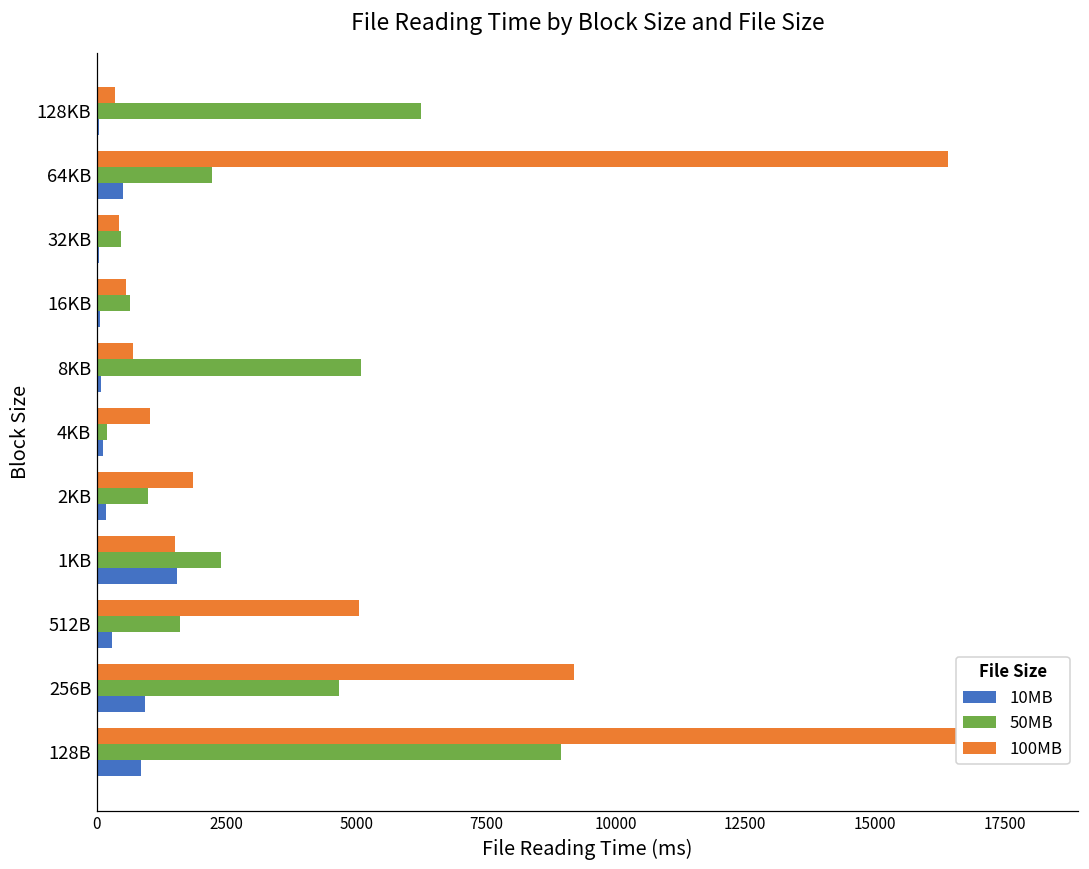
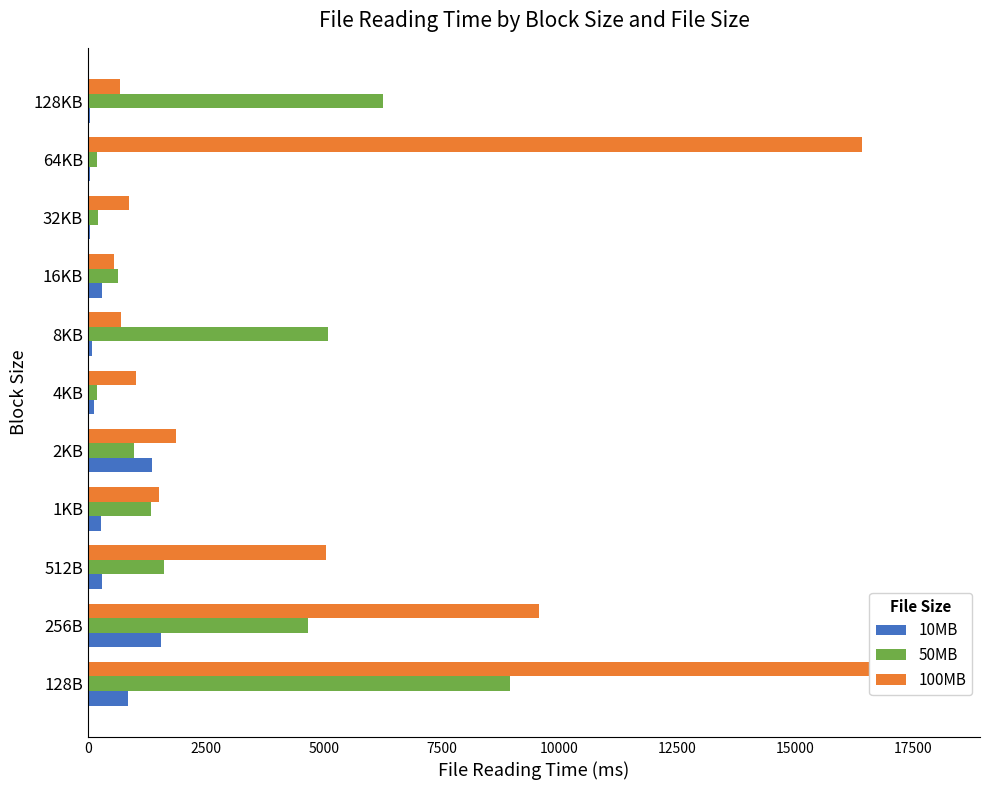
  {
    "10MB": {
-     "64KB": 500,
-     "16KB": 100,
+     "64KB": 0,
+     "16KB": 300,
      "8KB": 100,
      "4KB": 100,
-     "2KB": 200,
-     "1KB": 1500,
+     "2KB": 1400,
+     "1KB": 300,
      "512B": 300,
-     "256B": 900,
+     "256B": 1500,
      "128B": 900
    },
    "50MB": {
      "128KB": 6300,
-     "64KB": 2200,
-     "32KB": 500,
+     "64KB": 200,
+     "32KB": 200,
      "16KB": 600,
      "8KB": 5100,
      "4KB": 200,
      "2KB": 1000,
-     "1KB": 2400,
+     "1KB": 1300,
      "512B": 1600,
      "256B": 4700,
      "128B": 9000
    },
    "100MB": {
-     "128KB": 400,
+     "128KB": 700,
      "64KB": 16400,
-     "32KB": 400,
+     "32KB": 900,
      "16KB": 600,
      "8KB": 700,
      "4KB": 1000,
      "2KB": 1900,
      "1KB": 1500,
      "512B": 5000,
-     "256B": 9200
+     "256B": 9600
    }
  }
